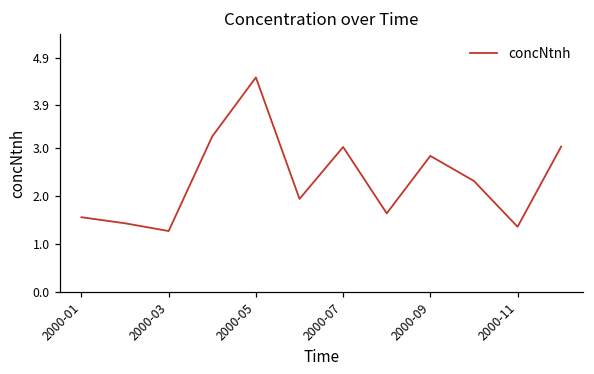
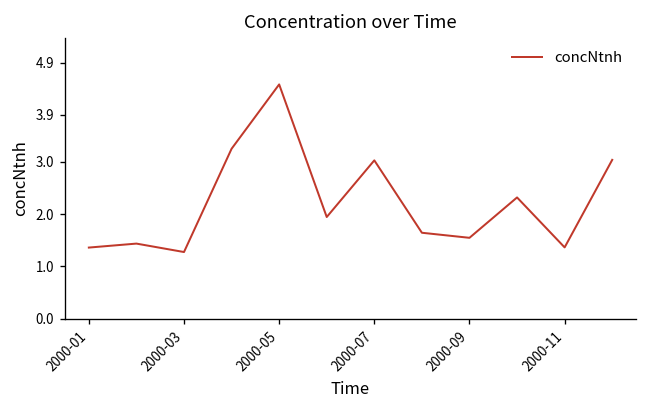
  {
-   "2000-01": 1.6,
+   "2000-01": 1.4,
    "2000-03": 1.3,
    "2000-05": 4.5,
    "2000-07": 3.0,
-   "2000-09": 2.8,
+   "2000-09": 1.5,
    "2000-11": 1.4
  }
